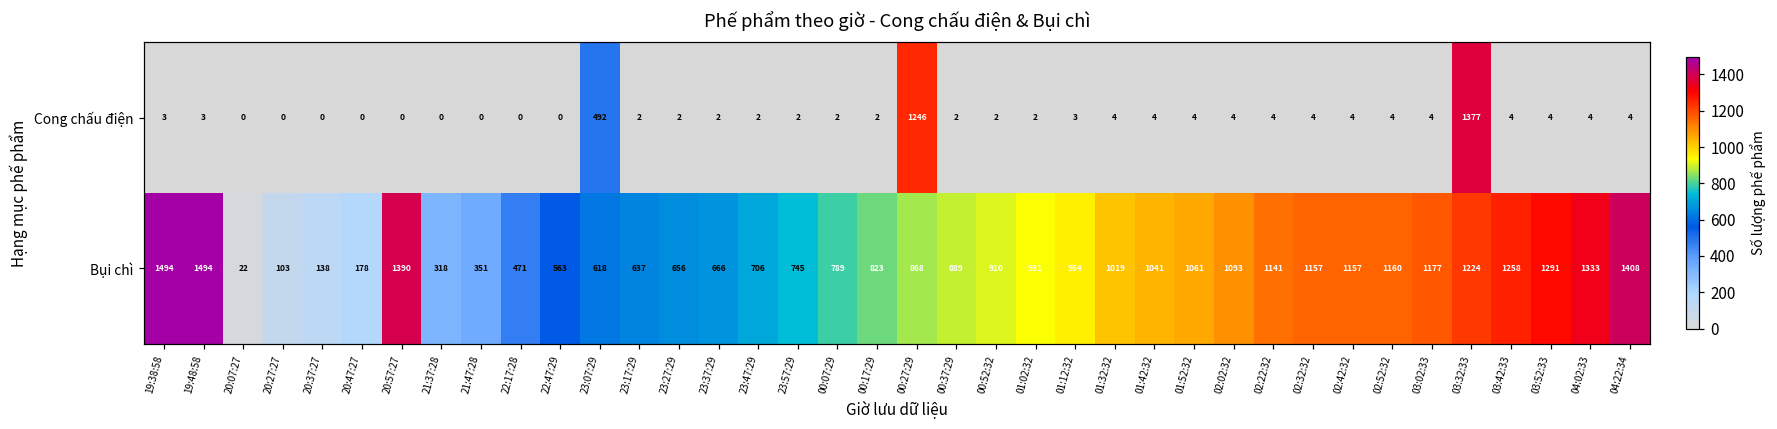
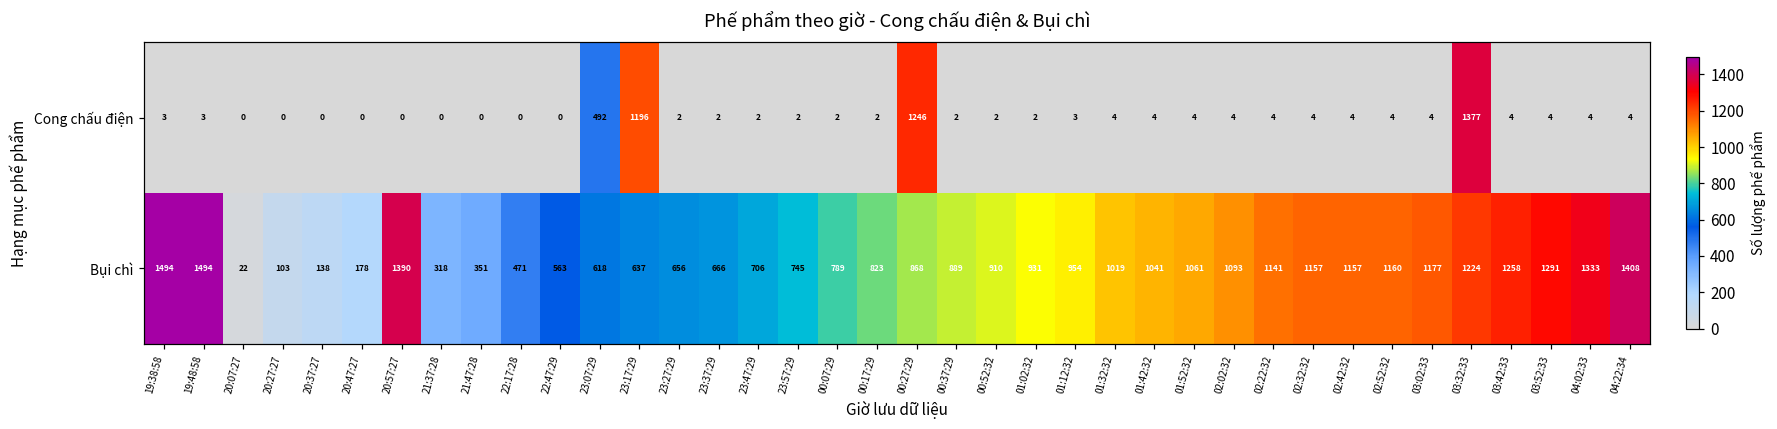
  {
    "Cong chấu điện": {
      "19:38:58": 3,
      "19:48:58": 3,
      "20:07:27": 0,
      "20:27:27": 0,
      "20:37:27": 0,
      "20:47:27": 0,
      "20:57:27": 0,
      "21:37:28": 0,
      "21:47:28": 0,
      "22:17:28": 0,
      "22:47:29": 0,
      "23:07:29": 492,
-     "23:17:29": 2,
+     "23:17:29": 1196,
      "23:27:29": 2,
      "23:37:29": 2,
      "23:47:29": 2,
      "23:57:29": 2,
      "00:07:29": 2,
      "00:17:29": 2,
      "00:27:29": 1246,
      "00:37:29": 2,
      "00:52:32": 2,
      "01:02:32": 2,
      "01:12:32": 3,
      "01:32:32": 4,
      "01:42:32": 4,
      "01:52:32": 4,
      "02:02:32": 4,
      "02:22:32": 4,
      "02:32:32": 4,
      "02:42:32": 4,
      "02:52:32": 4,
      "03:02:33": 4,
      "03:32:33": 1377,
      "03:42:33": 4,
      "03:52:33": 4,
      "04:02:33": 4,
      "04:22:34": 4
    },
    "Bụi chì": {
      "19:38:58": 1494,
      "19:48:58": 1494,
      "20:07:27": 22,
      "20:27:27": 103,
      "20:37:27": 138,
      "20:47:27": 178,
      "20:57:27": 1390,
      "21:37:28": 318,
      "21:47:28": 351,
      "22:17:28": 471,
      "22:47:29": 563,
      "23:07:29": 618,
      "23:17:29": 637,
      "23:27:29": 656,
      "23:37:29": 666,
      "23:47:29": 706,
      "23:57:29": 745,
      "00:07:29": 789,
      "00:17:29": 823,
      "00:27:29": 868,
      "00:37:29": 889,
      "00:52:32": 910,
      "01:02:32": 931,
      "01:12:32": 954,
      "01:32:32": 1019,
      "01:42:32": 1041,
      "01:52:32": 1061,
      "02:02:32": 1093,
      "02:22:32": 1141,
      "02:32:32": 1157,
      "02:42:32": 1157,
      "02:52:32": 1160,
      "03:02:33": 1177,
      "03:32:33": 1224,
      "03:42:33": 1258,
      "03:52:33": 1291,
      "04:02:33": 1333,
      "04:22:34": 1408
    }
  }
